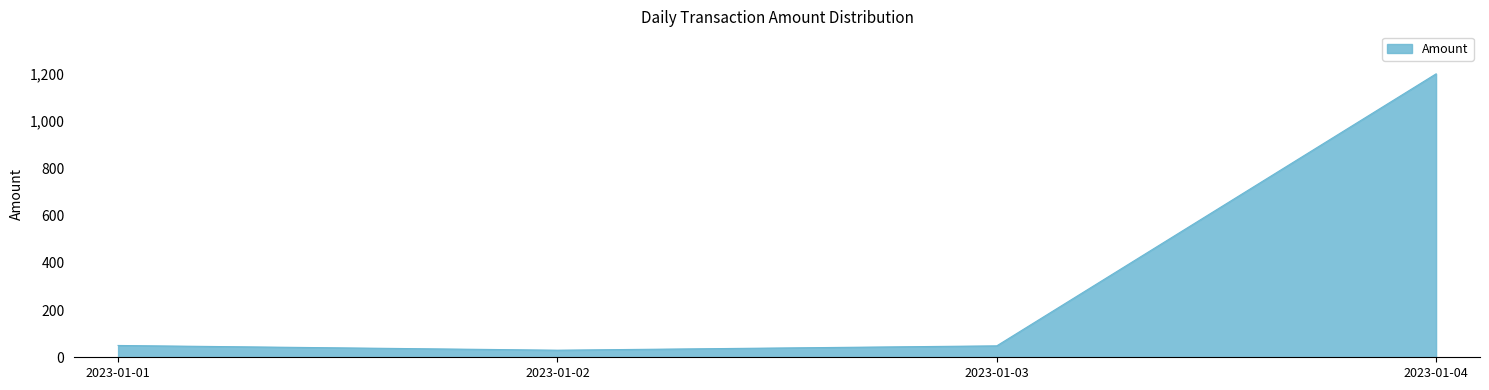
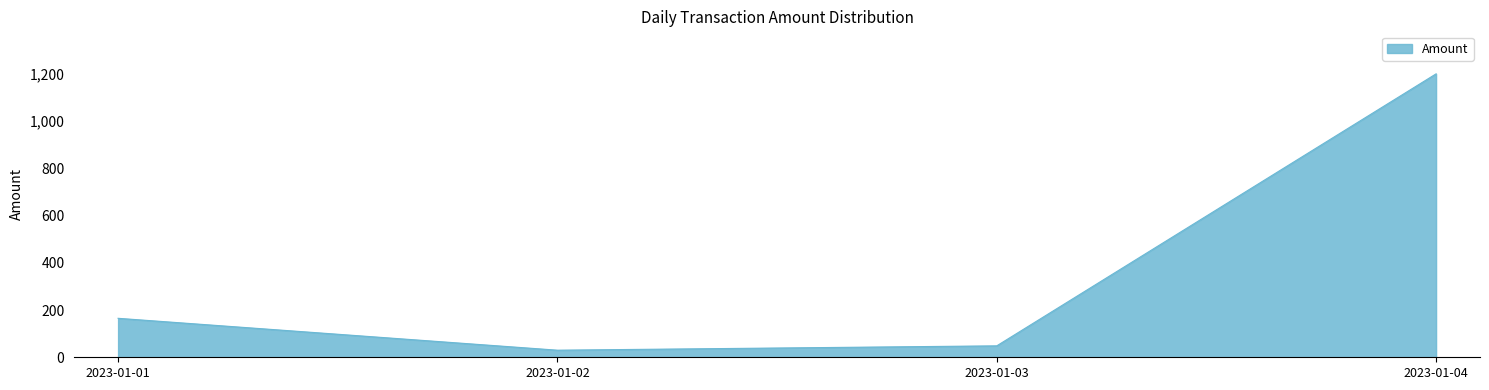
  {
-   "2023-01-01": "50",
+   "2023-01-01": "170",
    "2023-01-02": "30",
    "2023-01-03": "50",
    "2023-01-04": "1,200"
  }
